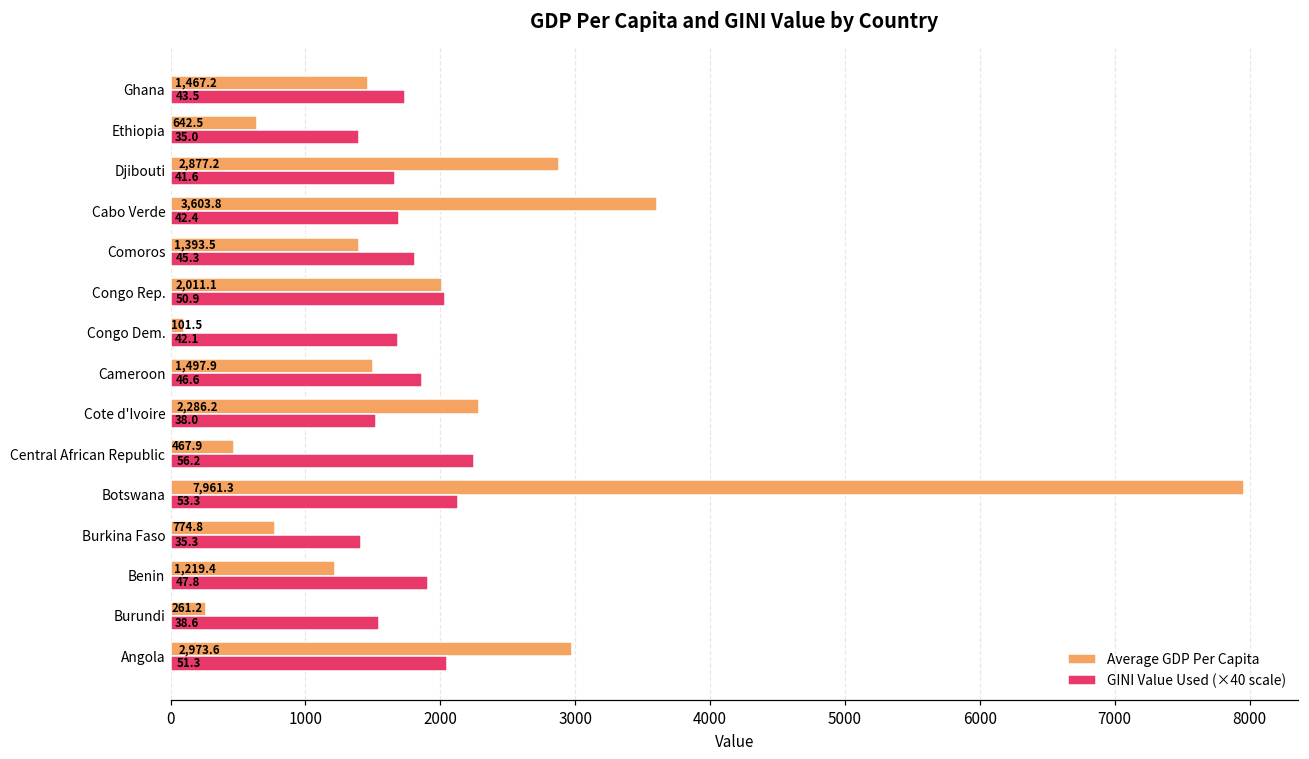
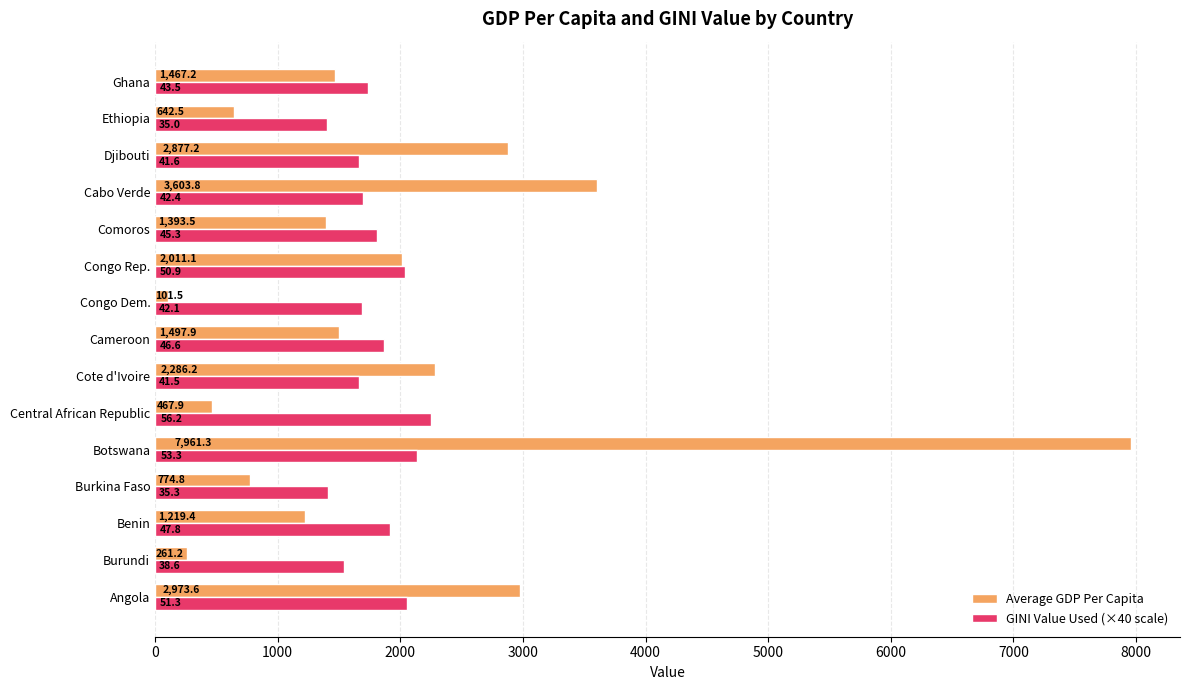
  {
    "Average GDP Per Capita": {
      "Ghana": "1,467.2",
      "Ethiopia": "642.5",
      "Djibouti": "2,877.2",
      "Cabo Verde": "3,603.8",
      "Comoros": "1,393.5",
      "Congo Rep.": "2,011.1",
      "Congo Dem.": "101.5",
      "Cameroon": "1,497.9",
      "Cote d'Ivoire": "2,286.2",
      "Central African Republic": "467.9",
      "Botswana": "7,961.3",
      "Burkina Faso": "774.8",
      "Benin": "1,219.4",
      "Burundi": "261.2",
      "Angola": "2,973.6"
    },
    "GINI Value Used (×40 scale)": {
-     "Cote d'Ivoire": "38.0"
+     "Cote d'Ivoire": "41.5"
    }
  }
